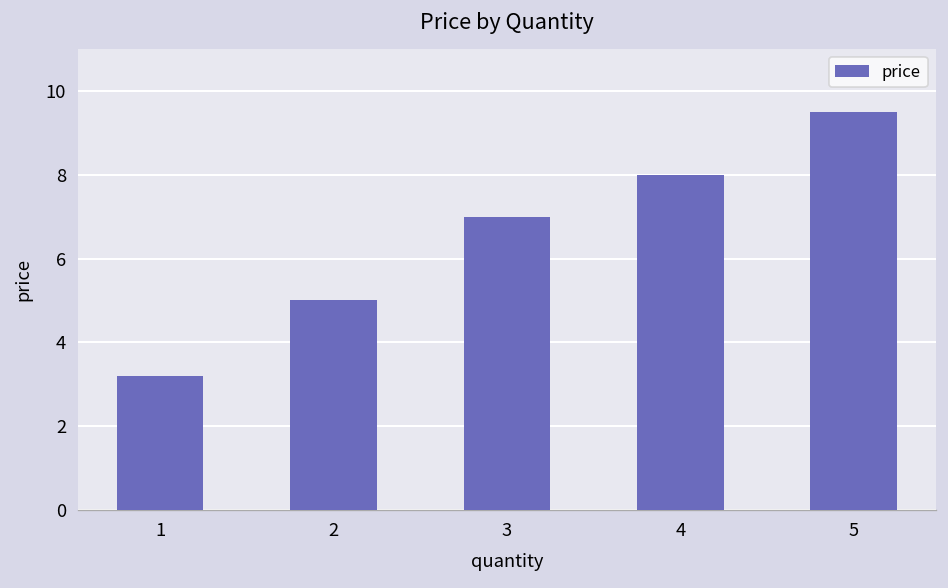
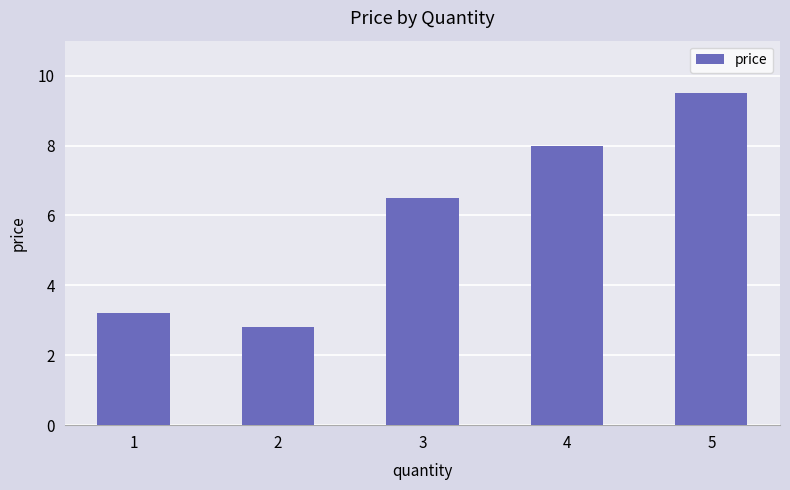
  {
    "1": 3.2,
-   "2": 5.0,
-   "3": 7.0,
+   "2": 2.8,
+   "3": 6.5,
    "4": 8.0,
    "5": 9.5
  }
